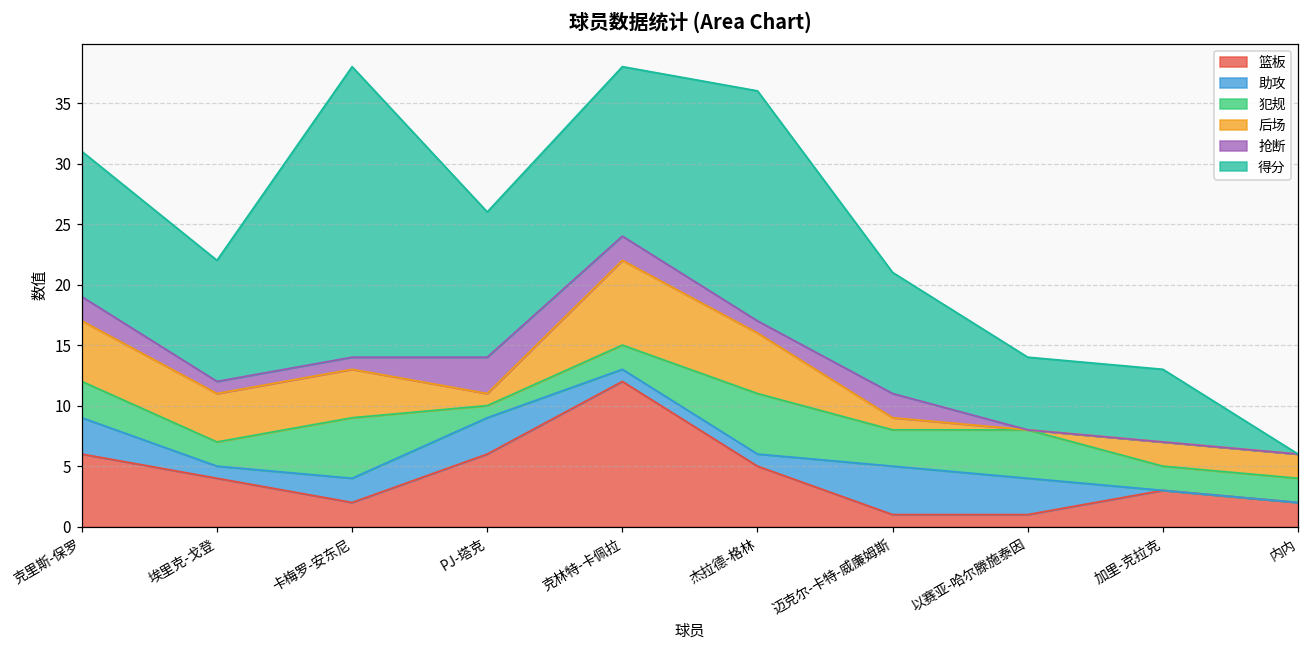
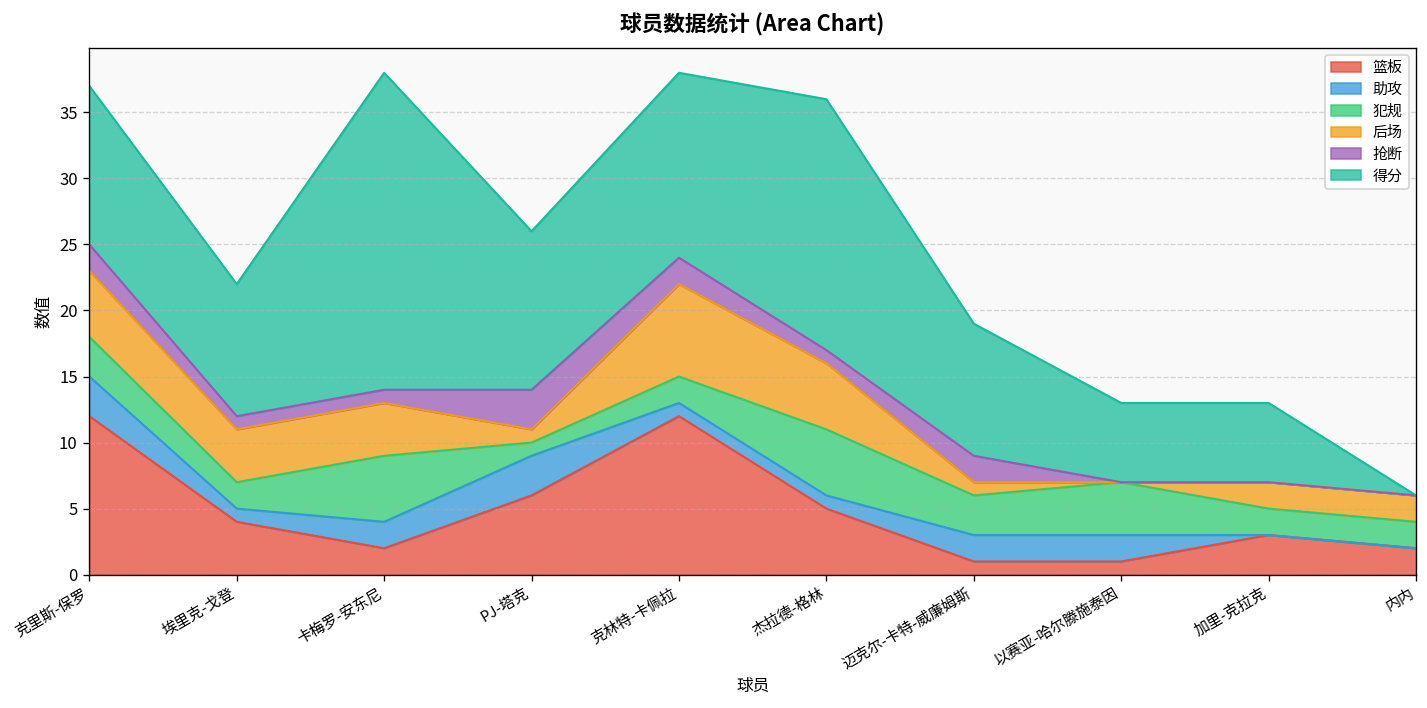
  {
    "篮板": {
-     "克里斯-保罗": 6,
+     "克里斯-保罗": 12,
      "埃里克-戈登": 4,
      "卡梅罗-安东尼": 2,
      "PJ-塔克": 6,
      "克林特-卡佩拉": 12,
      "杰拉德-格林": 5,
      "迈克尔-卡特-威廉姆斯": 1,
      "以赛亚-哈尔滕施泰因": 1
    },
    "助攻": {
      "克里斯-保罗": 3,
      "埃里克-戈登": 1,
      "卡梅罗-安东尼": 2,
      "PJ-塔克": 3,
      "克林特-卡佩拉": 1,
      "杰拉德-格林": 1,
-     "迈克尔-卡特-威廉姆斯": 4,
-     "以赛亚-哈尔滕施泰因": 3
+     "迈克尔-卡特-威廉姆斯": 2,
+     "以赛亚-哈尔滕施泰因": 2
    },
    "后场": {
      "克里斯-保罗": 5,
      "埃里克-戈登": 4,
      "卡梅罗-安东尼": 4,
      "PJ-塔克": 1,
      "克林特-卡佩拉": 7,
      "杰拉德-格林": 5,
      "迈克尔-卡特-威廉姆斯": 1
    },
    "抢断": {
      "克里斯-保罗": 2,
      "埃里克-戈登": 1,
      "卡梅罗-安东尼": 1,
      "PJ-塔克": 3,
      "克林特-卡佩拉": 2,
      "杰拉德-格林": 1,
      "迈克尔-卡特-威廉姆斯": 2
    }
  }
